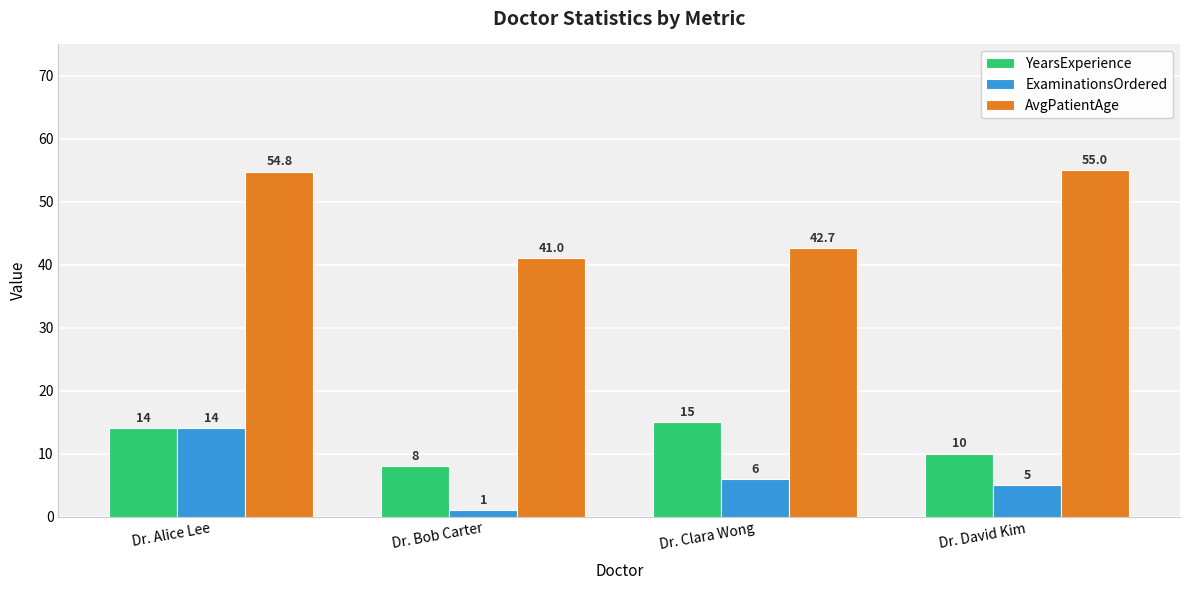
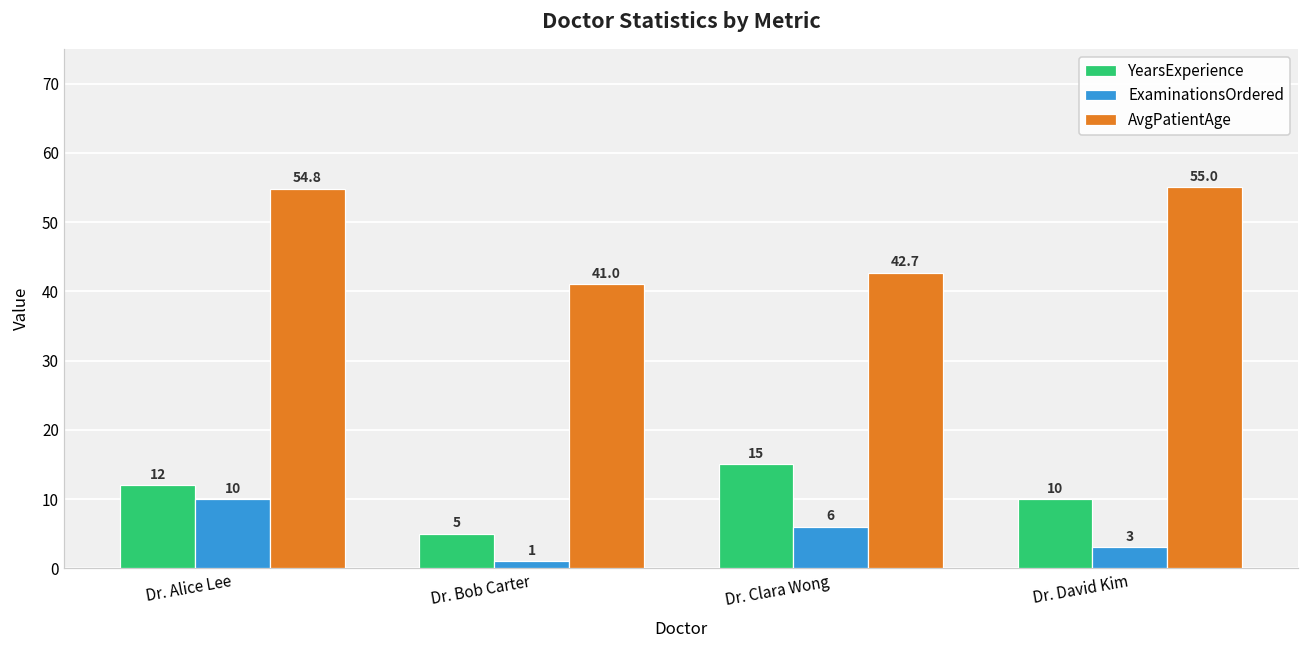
  {
    "YearsExperience": {
-     "Dr. Alice Lee": 14,
-     "Dr. Bob Carter": 8,
+     "Dr. Alice Lee": 12,
+     "Dr. Bob Carter": 5,
      "Dr. Clara Wong": 15,
      "Dr. David Kim": 10
    },
    "ExaminationsOrdered": {
-     "Dr. Alice Lee": 14,
+     "Dr. Alice Lee": 10,
      "Dr. Bob Carter": 1,
      "Dr. Clara Wong": 6,
-     "Dr. David Kim": 5
+     "Dr. David Kim": 3
    },
    "AvgPatientAge": {
      "Dr. Alice Lee": 54.8,
      "Dr. Bob Carter": 41.0,
      "Dr. Clara Wong": 42.7,
      "Dr. David Kim": 55.0
    }
  }
